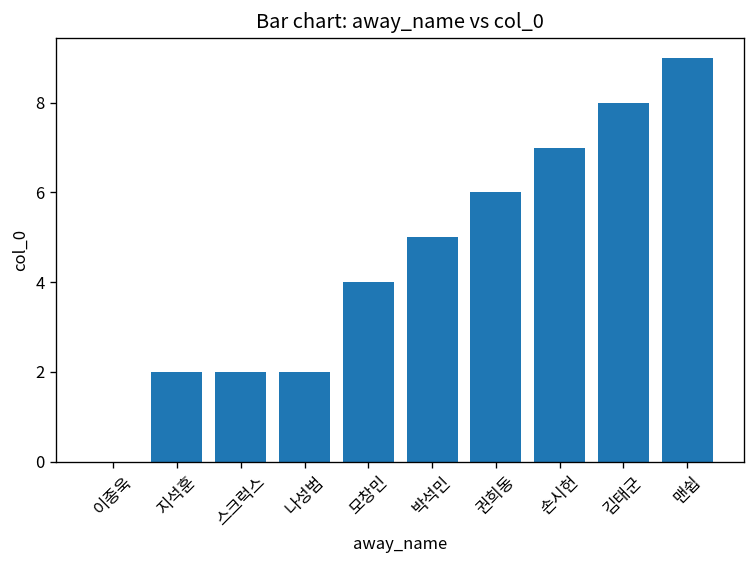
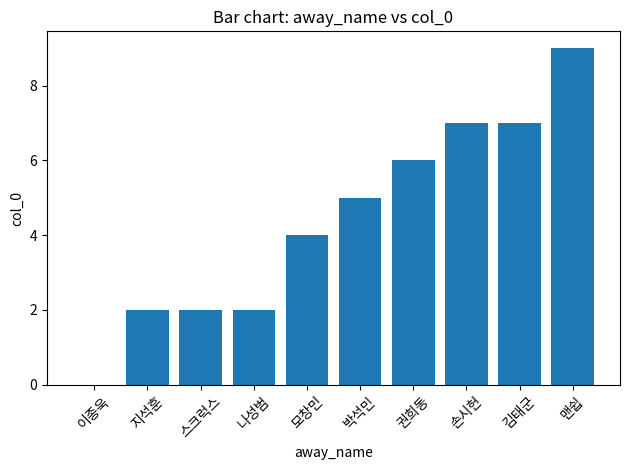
  {
    "이종욱": 0,
    "지석훈": 2,
    "스크럭스": 2,
    "나성범": 2,
    "모창민": 4,
    "박석민": 5,
    "권희동": 6,
    "손시헌": 7,
-   "김태군": 8,
+   "김태군": 7,
    "맨쉽": 9
  }
